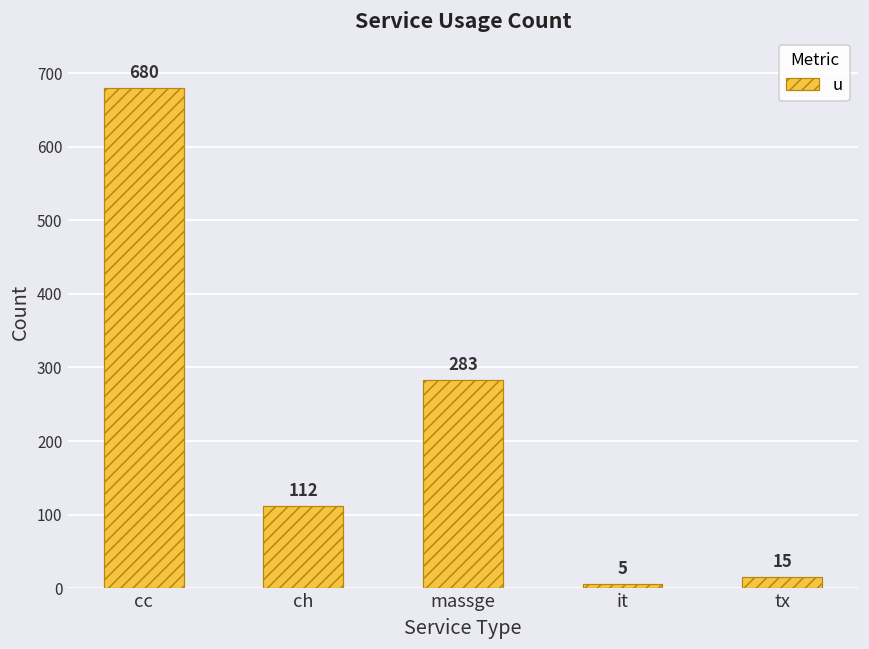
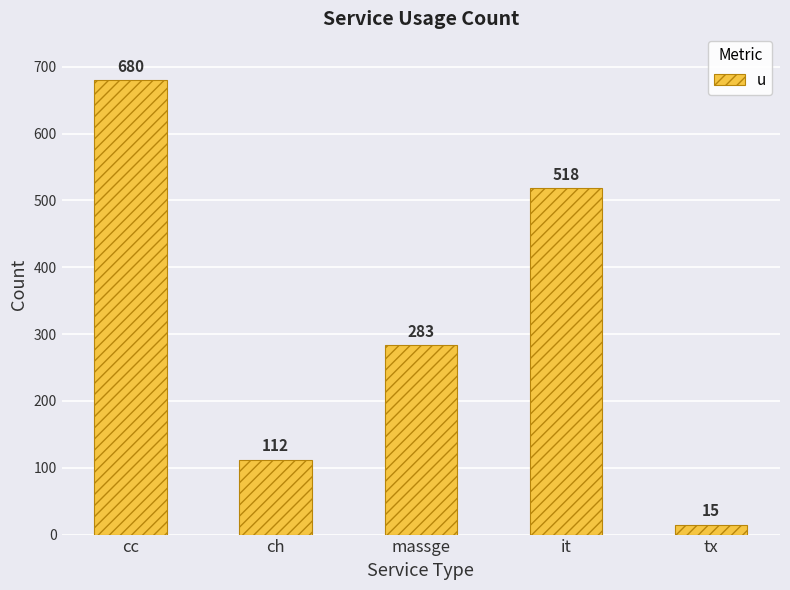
  {
    "cc": 680,
    "ch": 112,
    "massge": 283,
-   "it": 5,
+   "it": 518,
    "tx": 15
  }
